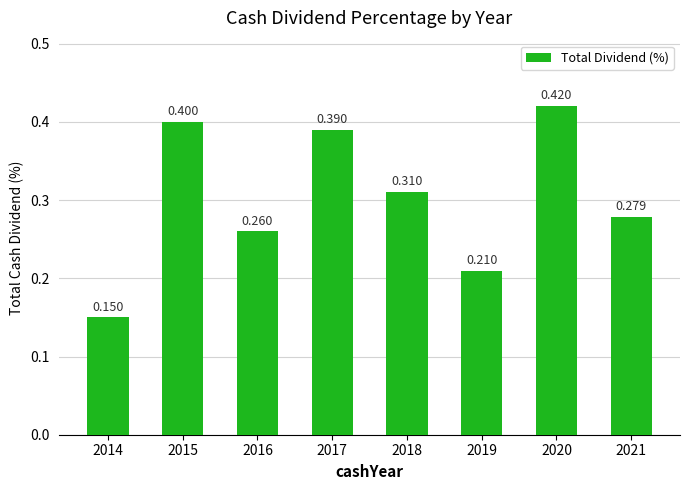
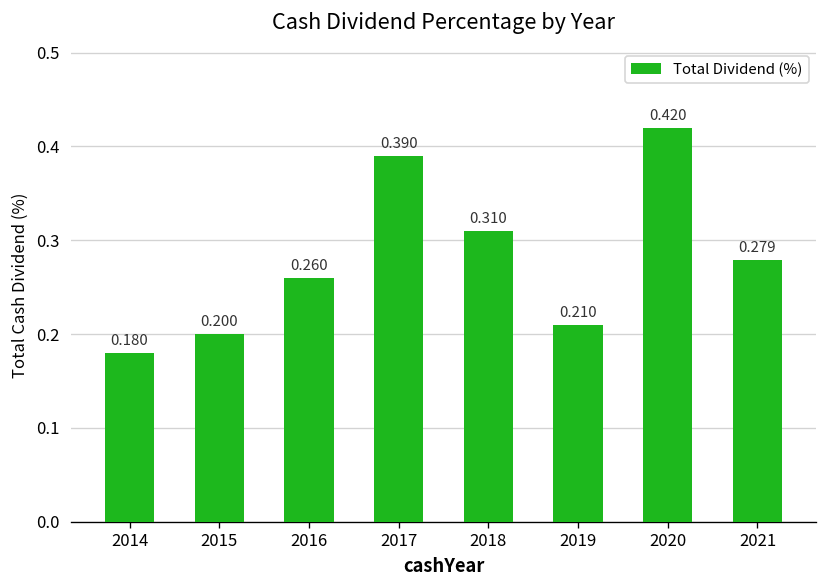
  {
-   "2014": 0.150,
-   "2015": 0.400,
+   "2014": 0.180,
+   "2015": 0.200,
    "2016": 0.260,
    "2017": 0.390,
    "2018": 0.310,
    "2019": 0.210,
    "2020": 0.420,
    "2021": 0.279
  }
